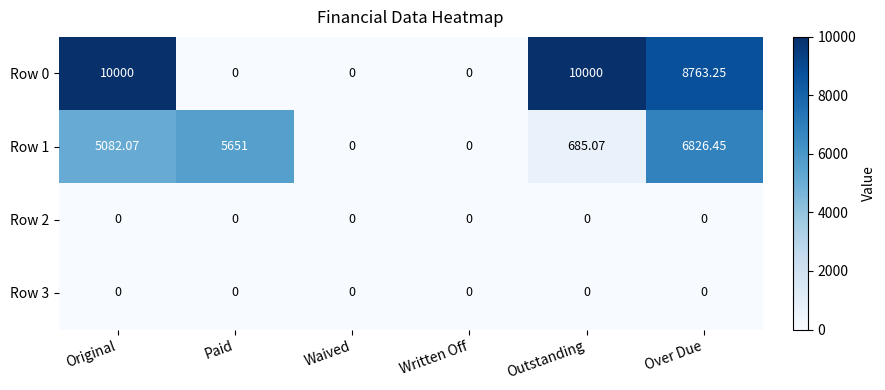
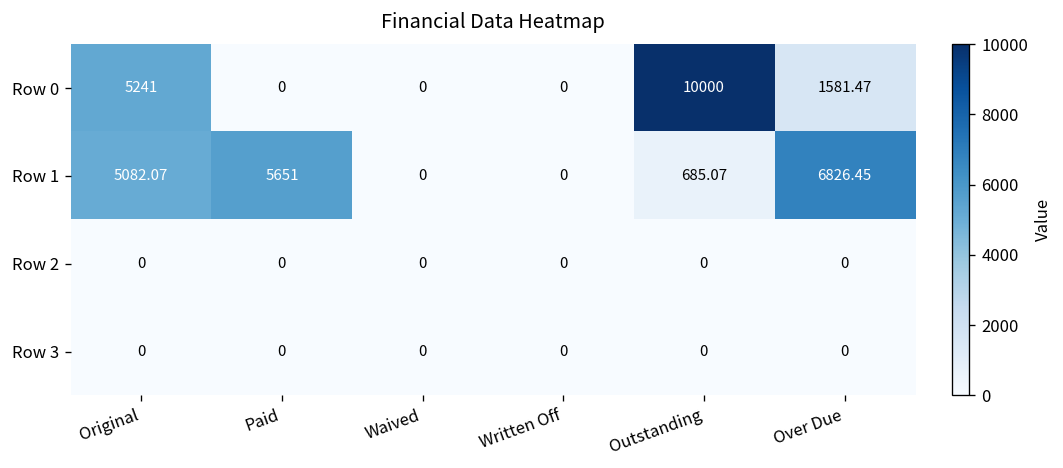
  {
    "Row 0": {
-     "Original": 10000,
+     "Original": 5241,
      "Paid": 0,
      "Waived": 0,
      "Written Off": 0,
      "Outstanding": 10000,
-     "Over Due": 8763.25
+     "Over Due": 1581.47
    },
    "Row 1": {
      "Original": 5082.07,
      "Paid": 5651,
      "Waived": 0,
      "Written Off": 0,
      "Outstanding": 685.07,
      "Over Due": 6826.45
    },
    "Row 2": {
      "Original": 0,
      "Paid": 0,
      "Waived": 0,
      "Written Off": 0,
      "Outstanding": 0,
      "Over Due": 0
    },
    "Row 3": {
      "Original": 0,
      "Paid": 0,
      "Waived": 0,
      "Written Off": 0,
      "Outstanding": 0,
      "Over Due": 0
    }
  }
